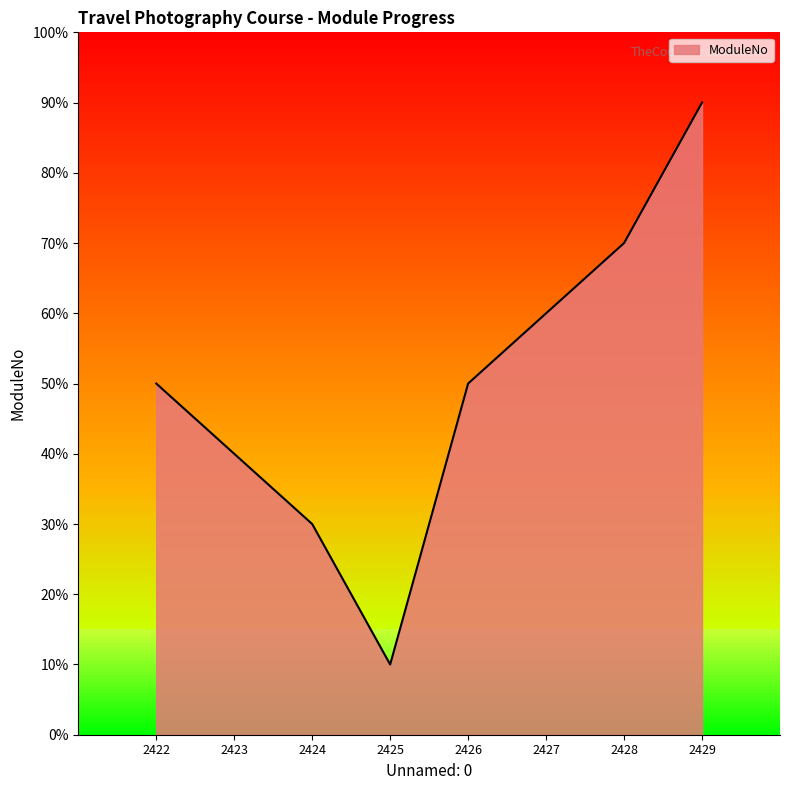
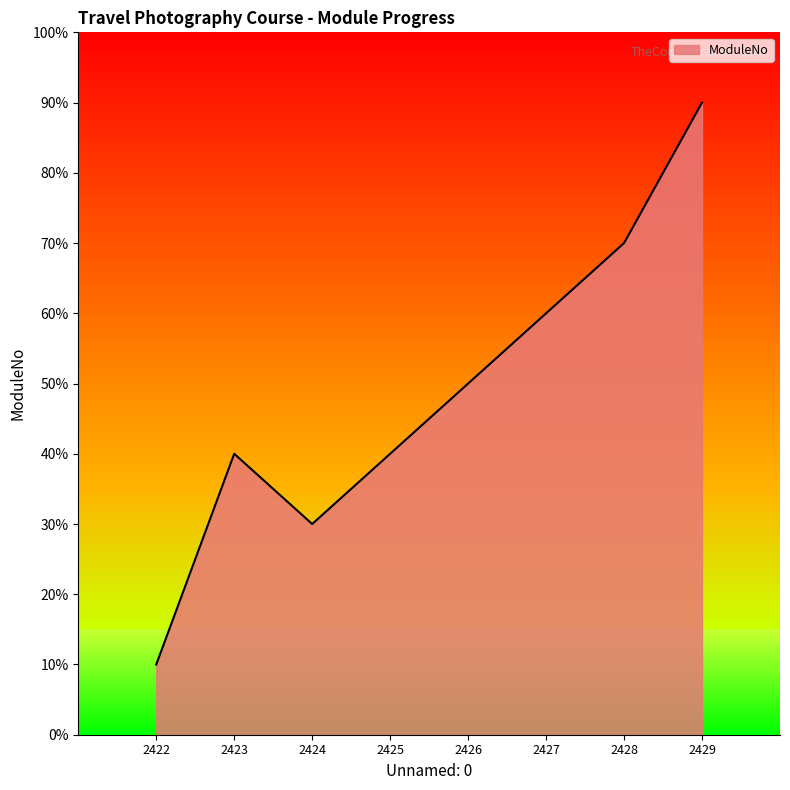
  {
    "ModuleNo": {
-     "2422": "50%",
+     "2422": "10%",
      "2423": "40%",
      "2424": "30%",
-     "2425": "10%",
+     "2425": "40%",
      "2426": "50%",
      "2427": "60%",
      "2428": "70%",
      "2429": "90%"
    }
  }
